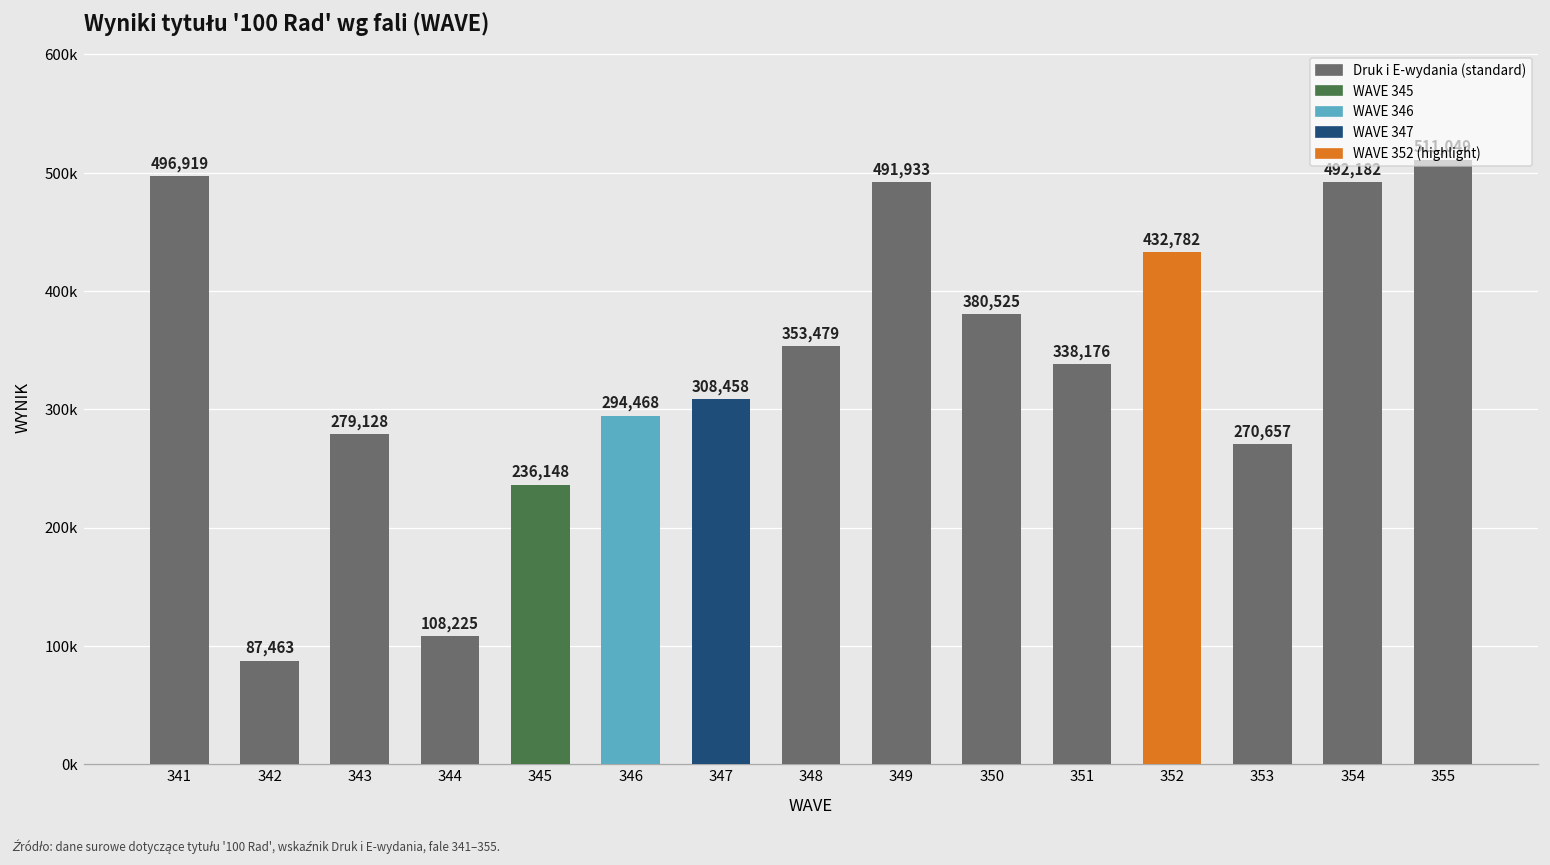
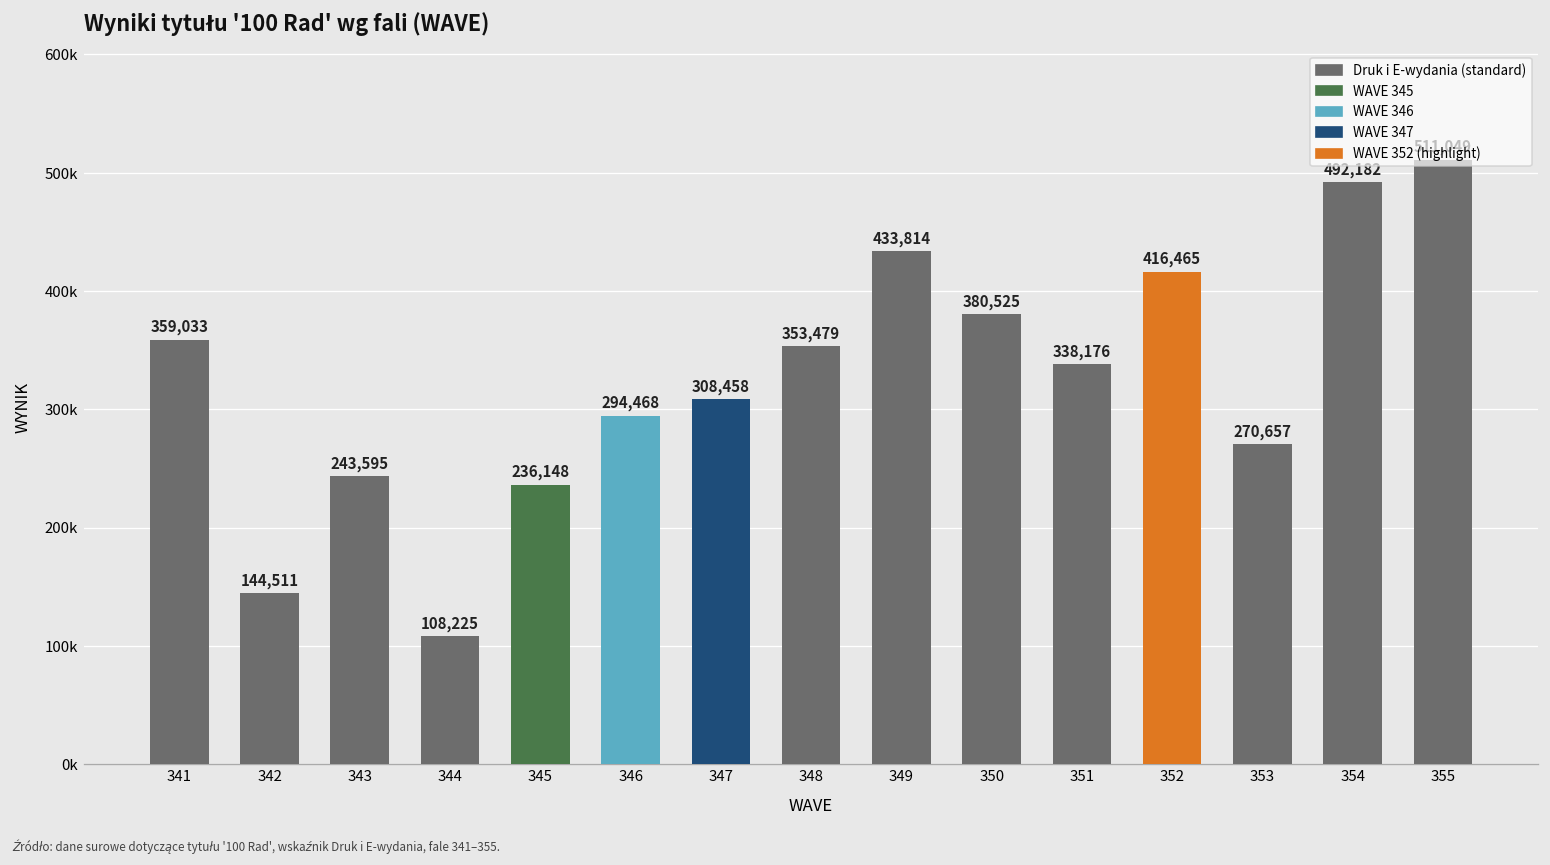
  {
-   "341": "496,919",
-   "342": "87,463",
-   "343": "279,128",
+   "341": "359,033",
+   "342": "144,511",
+   "343": "243,595",
    "344": "108,225",
    "345": "236,148",
    "346": "294,468",
    "347": "308,458",
    "348": "353,479",
-   "349": "491,933",
+   "349": "433,814",
    "350": "380,525",
    "351": "338,176",
-   "352": "432,782",
+   "352": "416,465",
    "353": "270,657",
    "354": "492,182"
  }
